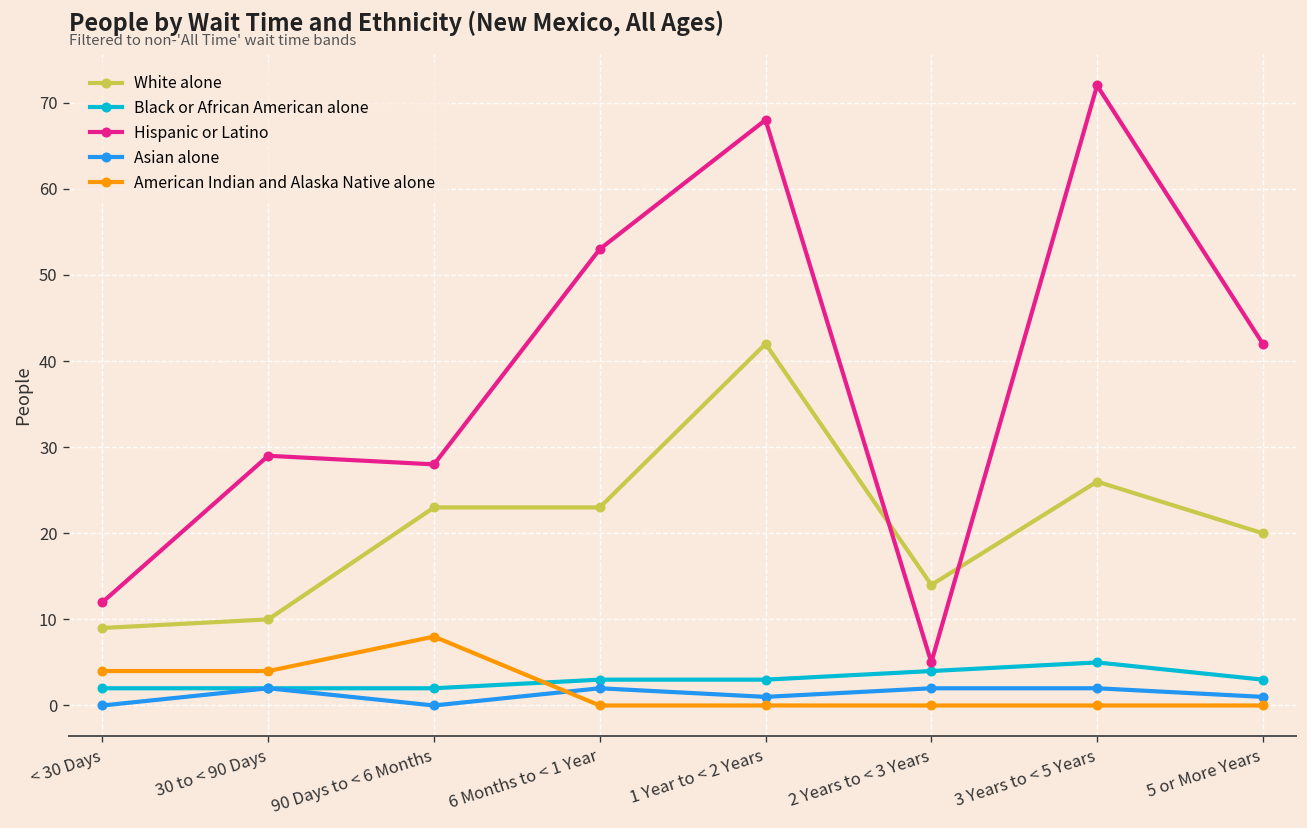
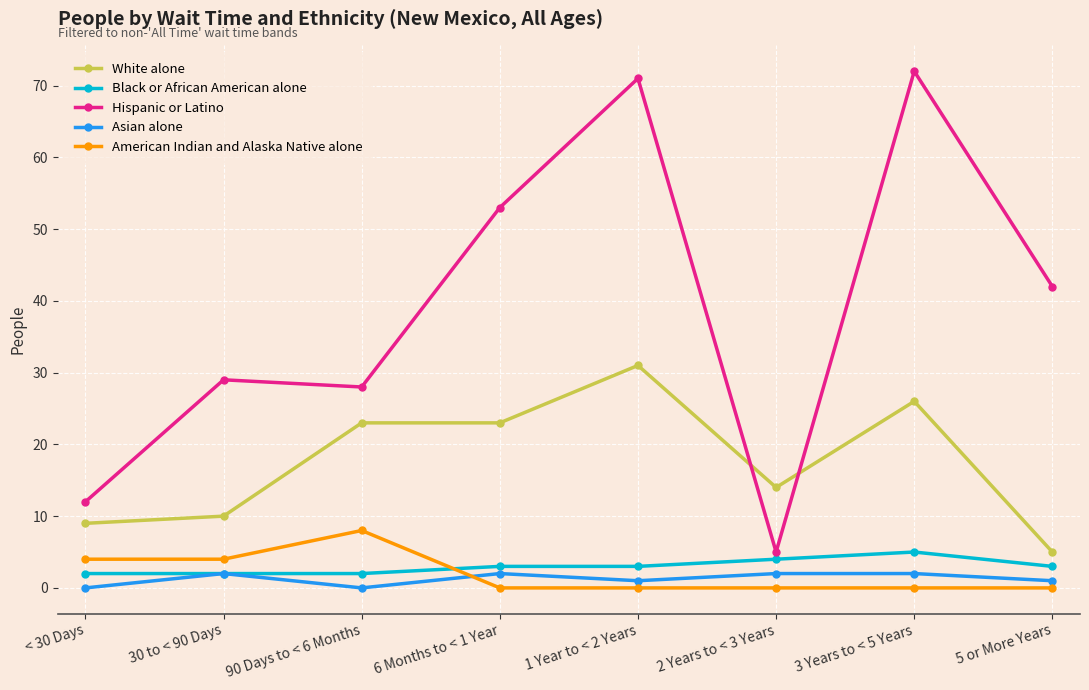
  {
    "White alone": {
      "< 30 Days": 9,
      "30 to < 90 Days": 10,
      "90 Days to < 6 Months": 23,
      "6 Months to < 1 Year": 23,
-     "1 Year to < 2 Years": 42,
+     "1 Year to < 2 Years": 31,
      "2 Years to < 3 Years": 14,
      "3 Years to < 5 Years": 26,
-     "5 or More Years": 20
+     "5 or More Years": 5
    },
    "Hispanic or Latino": {
      "< 30 Days": 12,
      "30 to < 90 Days": 29,
      "90 Days to < 6 Months": 28,
      "6 Months to < 1 Year": 53,
-     "1 Year to < 2 Years": 68,
+     "1 Year to < 2 Years": 71,
      "2 Years to < 3 Years": 5,
      "3 Years to < 5 Years": 72,
      "5 or More Years": 42
    },
    "American Indian and Alaska Native alone": {
      "< 30 Days": 4,
      "30 to < 90 Days": 4,
      "90 Days to < 6 Months": 8,
      "6 Months to < 1 Year": 0,
      "1 Year to < 2 Years": 0,
      "2 Years to < 3 Years": 0,
      "3 Years to < 5 Years": 0,
      "5 or More Years": 0
    }
  }
